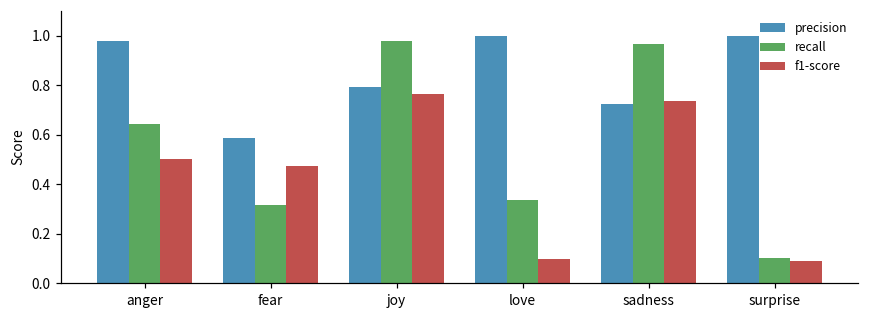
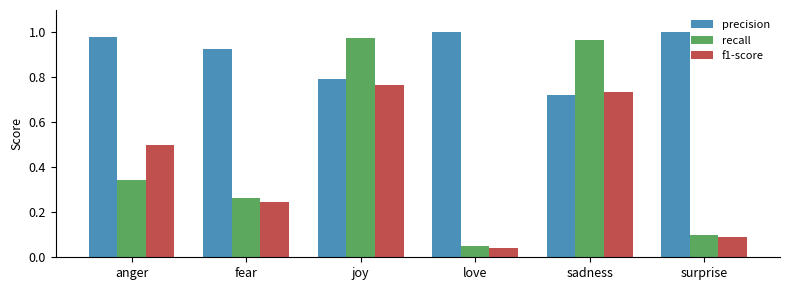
  {
    "precision": {
      "anger": 0.98,
-     "fear": 0.59,
+     "fear": 0.93,
      "joy": 0.79,
      "love": 1.00,
      "sadness": 0.72,
      "surprise": 1.00
    },
    "recall": {
-     "anger": 0.64,
-     "fear": 0.32,
+     "anger": 0.34,
+     "fear": 0.26,
      "joy": 0.98,
-     "love": 0.34,
+     "love": 0.05,
      "sadness": 0.97,
      "surprise": 0.10
    },
    "f1-score": {
      "anger": 0.50,
-     "fear": 0.47,
+     "fear": 0.25,
      "joy": 0.76,
-     "love": 0.10,
+     "love": 0.04,
      "sadness": 0.74,
      "surprise": 0.09
    }
  }
